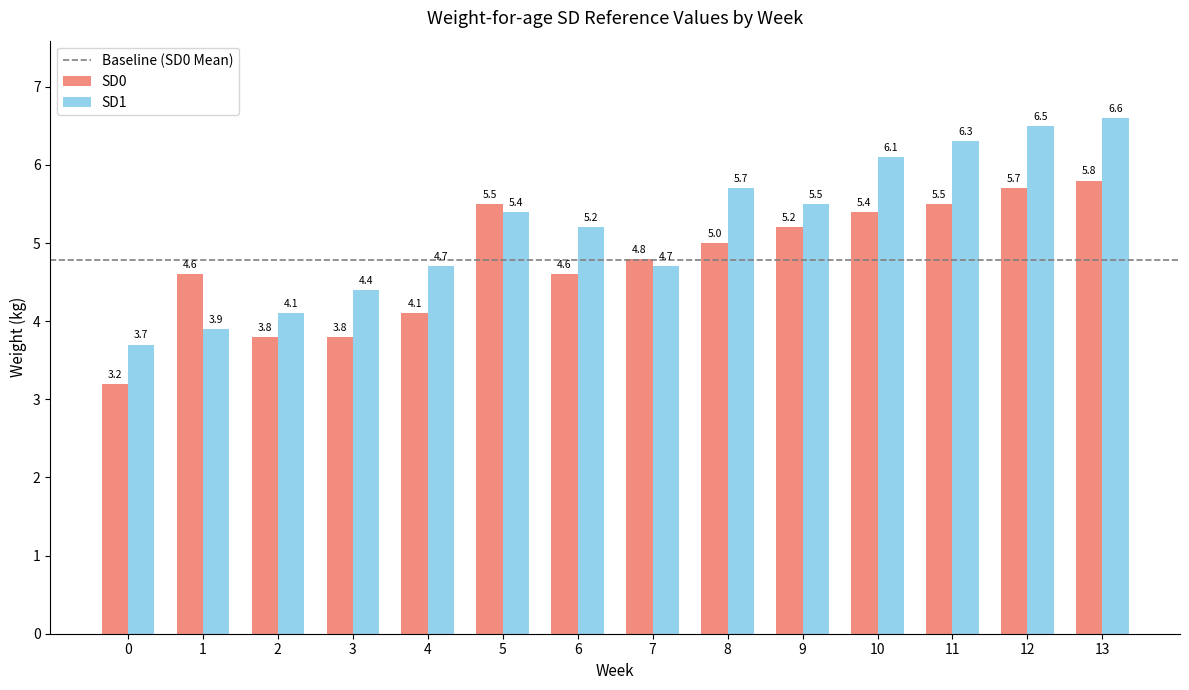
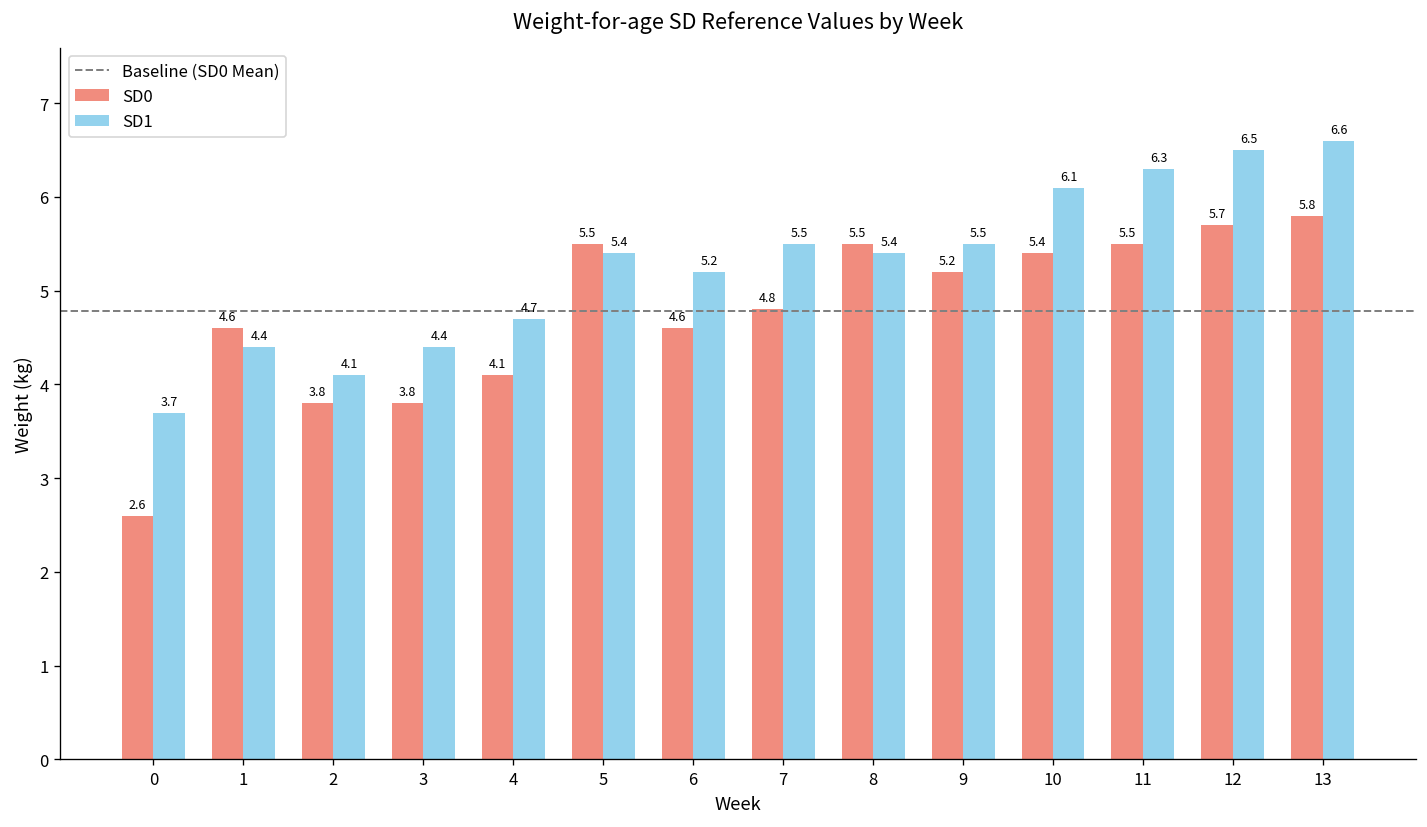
  {
    "SD0": {
-     "0": 3.2,
+     "0": 2.6,
      "1": 4.6,
      "2": 3.8,
      "3": 3.8,
      "4": 4.1,
      "5": 5.5,
      "6": 4.6,
      "7": 4.8,
-     "8": 5.0,
+     "8": 5.5,
      "9": 5.2,
      "10": 5.4,
      "11": 5.5,
      "12": 5.7,
      "13": 5.8
    },
    "SD1": {
      "0": 3.7,
-     "1": 3.9,
+     "1": 4.4,
      "2": 4.1,
      "3": 4.4,
      "4": 4.7,
      "5": 5.4,
      "6": 5.2,
-     "7": 4.7,
-     "8": 5.7,
+     "7": 5.5,
+     "8": 5.4,
      "9": 5.5,
      "10": 6.1,
      "11": 6.3,
      "12": 6.5,
      "13": 6.6
    }
  }
